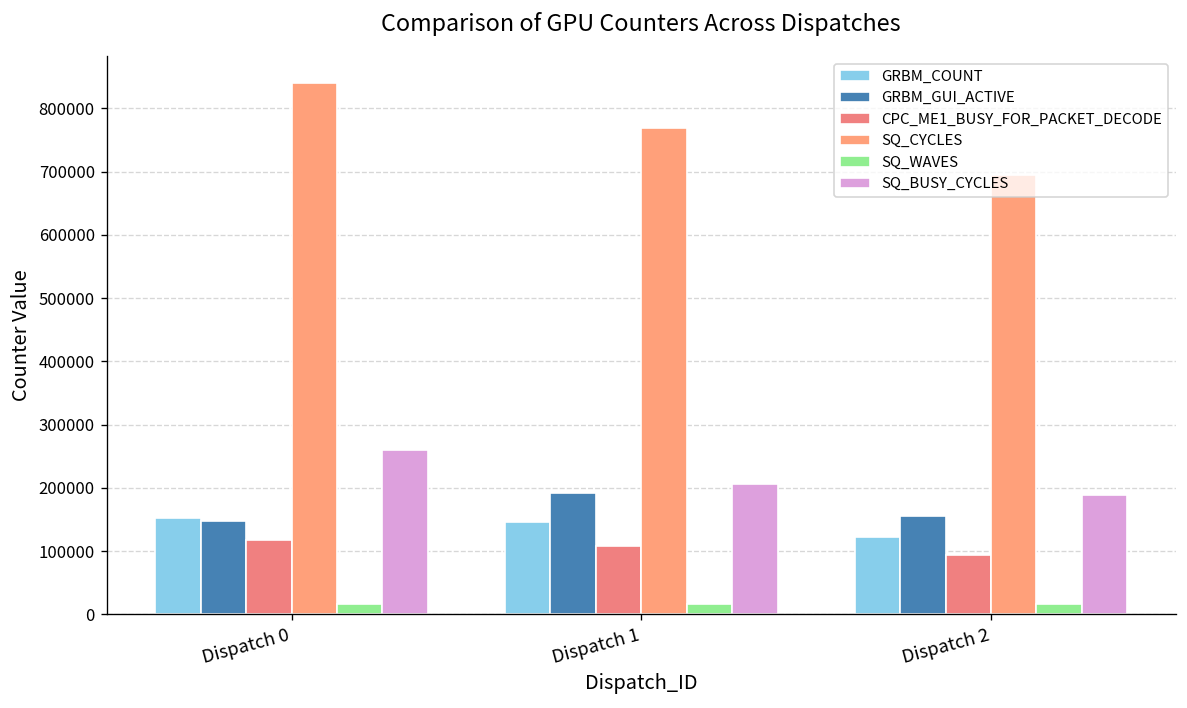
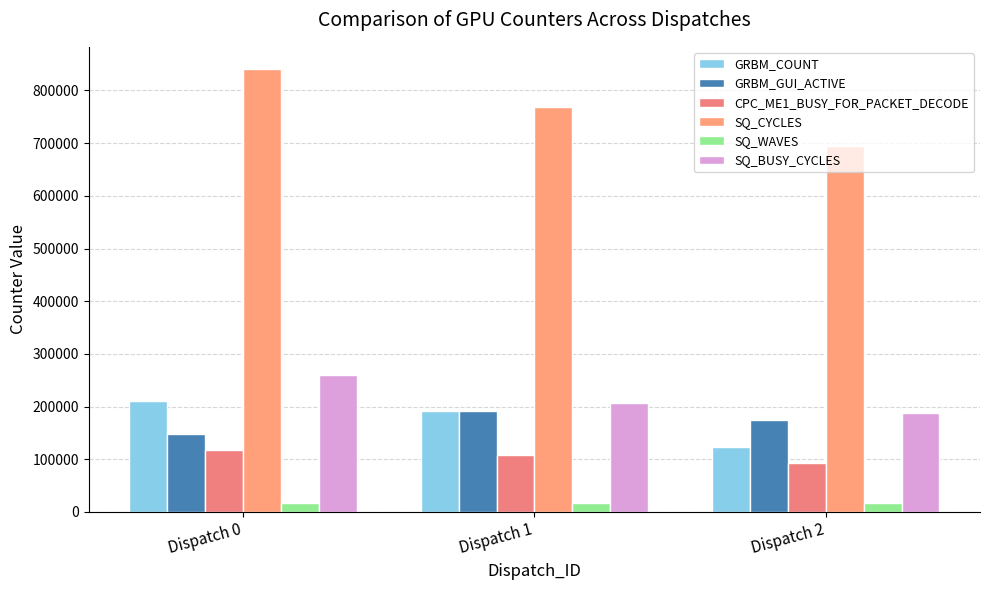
  {
    "GRBM_COUNT": {
-     "Dispatch 0": 150000,
-     "Dispatch 1": 150000,
+     "Dispatch 0": 210000,
+     "Dispatch 1": 190000,
      "Dispatch 2": 120000
    },
    "GRBM_GUI_ACTIVE": {
      "Dispatch 0": 150000,
      "Dispatch 1": 190000,
-     "Dispatch 2": 160000
+     "Dispatch 2": 170000
    },
    "SQ_WAVES": {
      "Dispatch 0": 20000,
      "Dispatch 1": 20000,
      "Dispatch 2": 20000
    },
    "SQ_BUSY_CYCLES": {
      "Dispatch 0": 260000,
      "Dispatch 1": 210000,
      "Dispatch 2": 190000
    }
  }
